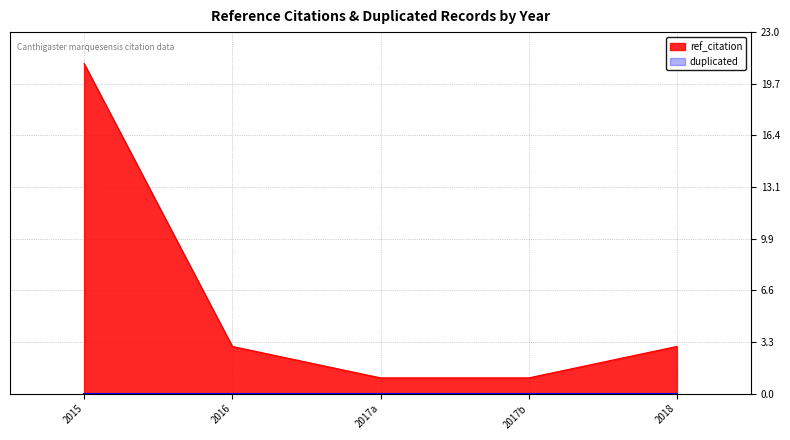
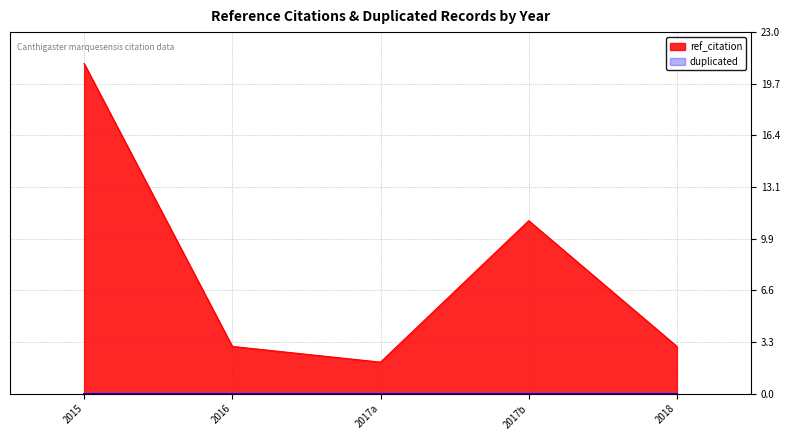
  {
    "ref_citation": {
      "2015": 21,
      "2016": 3,
-     "2017a": 1,
-     "2017b": 1,
+     "2017a": 2,
+     "2017b": 11,
      "2018": 3
    },
    "duplicated": {
      "2015": 0,
      "2016": 0,
      "2017a": 0,
      "2017b": 0,
      "2018": 0
    }
  }
